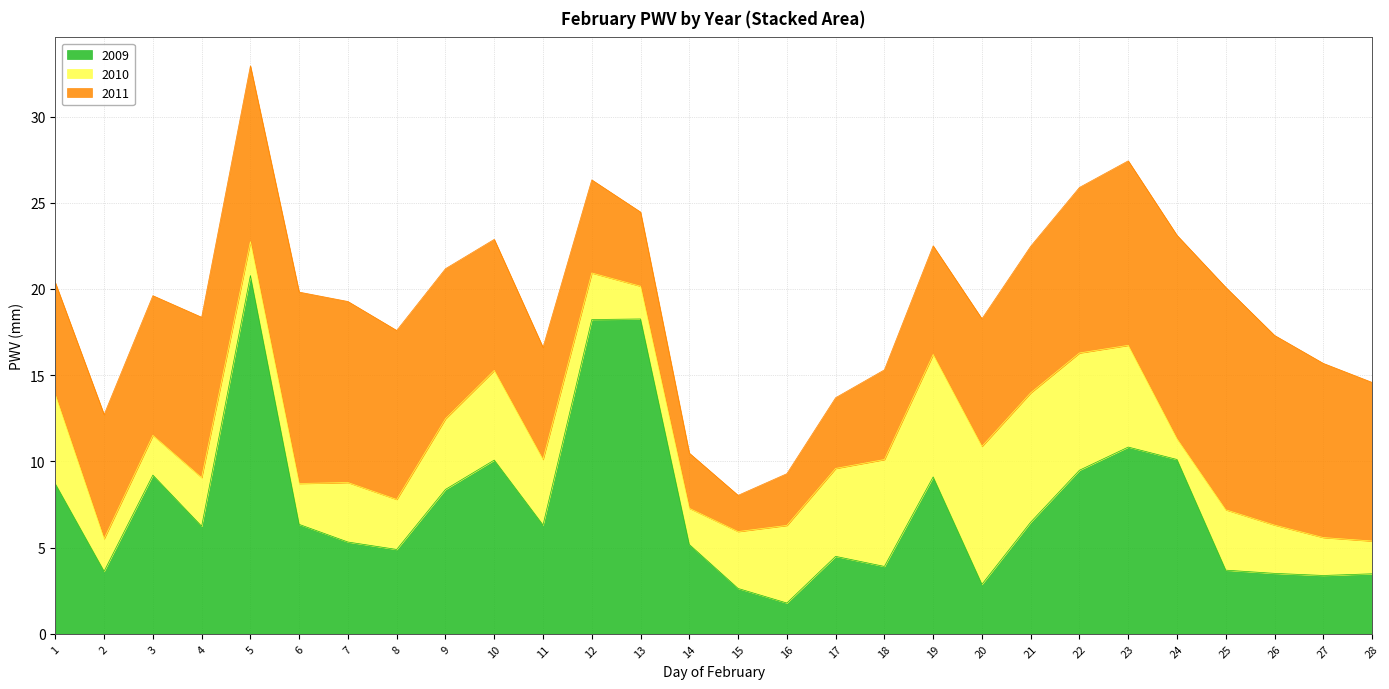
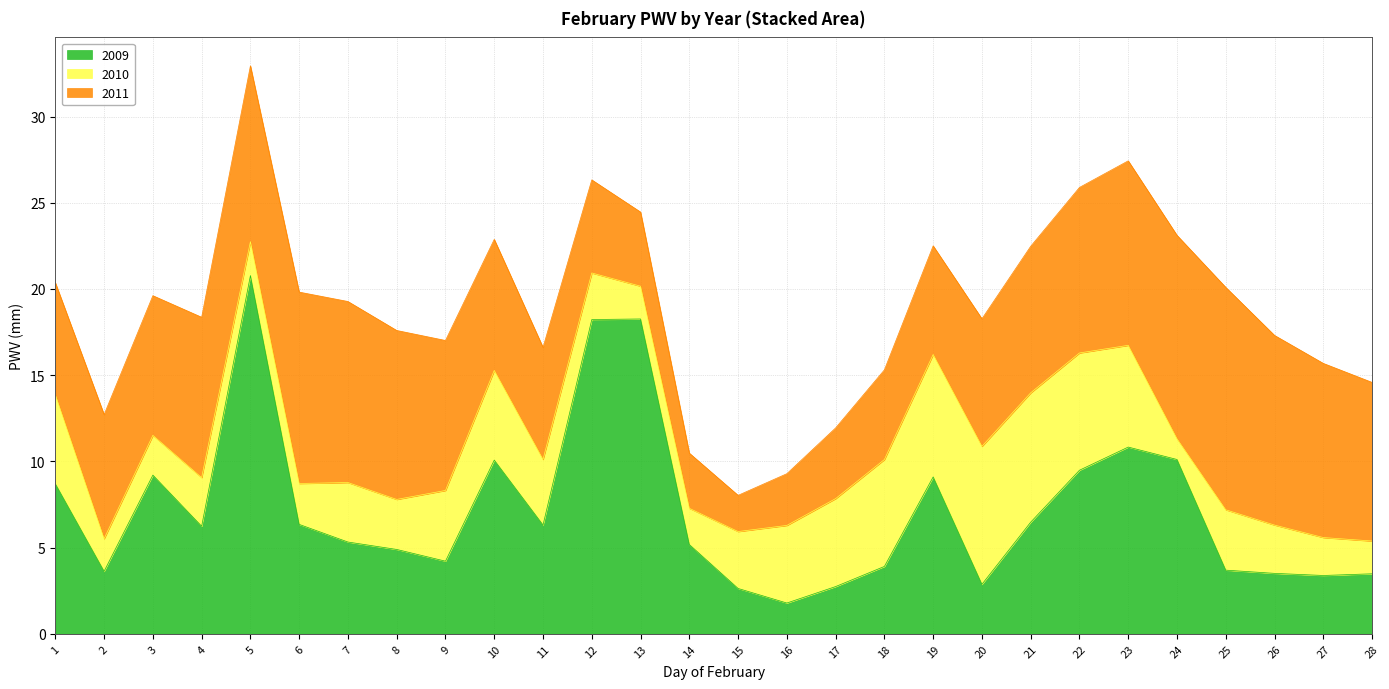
  {
    "2009": {
      "1": 8.7,
      "2": 3.6,
      "3": 9.2,
      "4": 6.2,
      "5": 20.8,
      "6": 6.3,
      "7": 5.3,
      "8": 4.9,
-     "9": 8.4,
+     "9": 4.2,
      "10": 10.1,
      "11": 6.3,
      "12": 18.2,
      "13": 18.3,
      "14": 5.2,
      "15": 2.6,
      "16": 1.8,
-     "17": 4.5,
+     "17": 2.7,
      "18": 3.9,
      "19": 9.1,
      "20": 2.9,
      "21": 6.5,
      "22": 9.5,
      "23": 10.8,
      "24": 10.1,
      "25": 3.7,
      "26": 3.5,
      "27": 3.4,
      "28": 3.5
    },
    "2010": {
      "1": 5.2,
      "2": 1.9,
      "3": 2.3,
      "4": 2.8,
      "5": 2.0,
      "6": 2.4,
      "7": 3.5,
      "8": 2.9,
      "9": 4.1,
      "10": 5.2,
      "11": 3.8,
      "12": 2.7,
      "13": 1.9,
      "14": 2.1,
      "15": 3.3,
      "16": 4.5,
      "17": 5.1,
      "18": 6.2,
      "19": 7.1,
      "20": 8.0,
      "21": 7.5,
      "22": 6.8,
      "23": 5.9,
      "24": 1.2,
      "25": 3.5,
      "26": 2.8,
      "27": 2.2,
      "28": 1.9
    },
    "2011": {
      "1": 6.5,
      "2": 7.2,
      "3": 8.1,
      "4": 9.3,
      "5": 10.2,
      "6": 11.1,
      "7": 10.5,
      "8": 9.8,
      "9": 8.7,
      "10": 7.6,
      "11": 6.5,
      "12": 5.4,
      "13": 4.3,
      "14": 3.2,
      "15": 2.1,
      "16": 3.0,
      "17": 4.1,
      "18": 5.2,
      "19": 6.3,
      "20": 7.4,
      "21": 8.5,
      "22": 9.6,
      "23": 10.7,
      "24": 11.8,
      "25": 12.9,
      "26": 11.0,
      "27": 10.1,
      "28": 9.2
    }
  }
